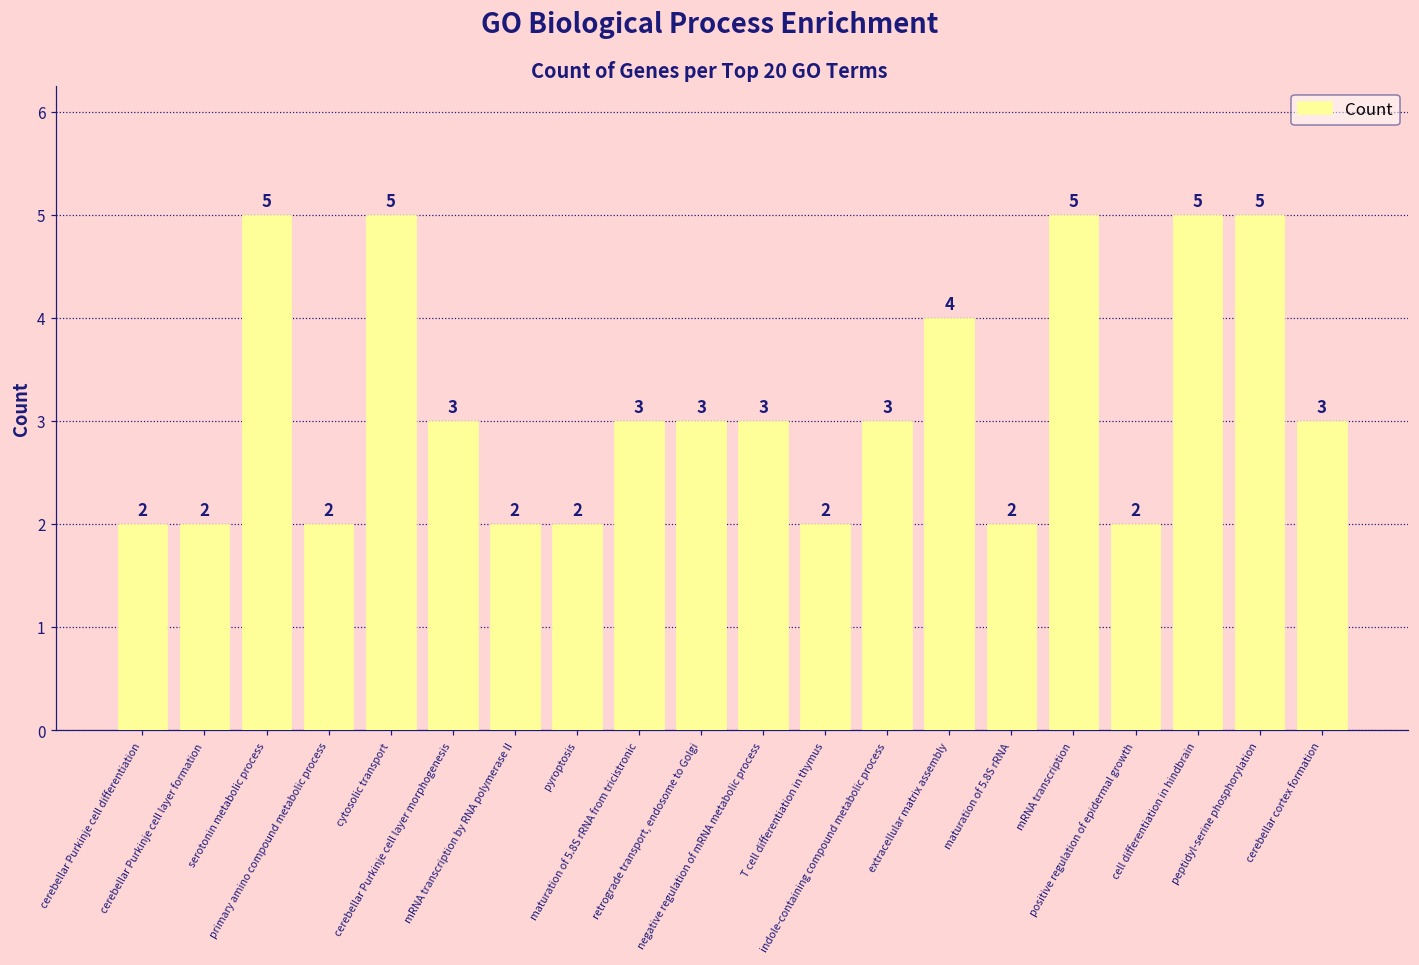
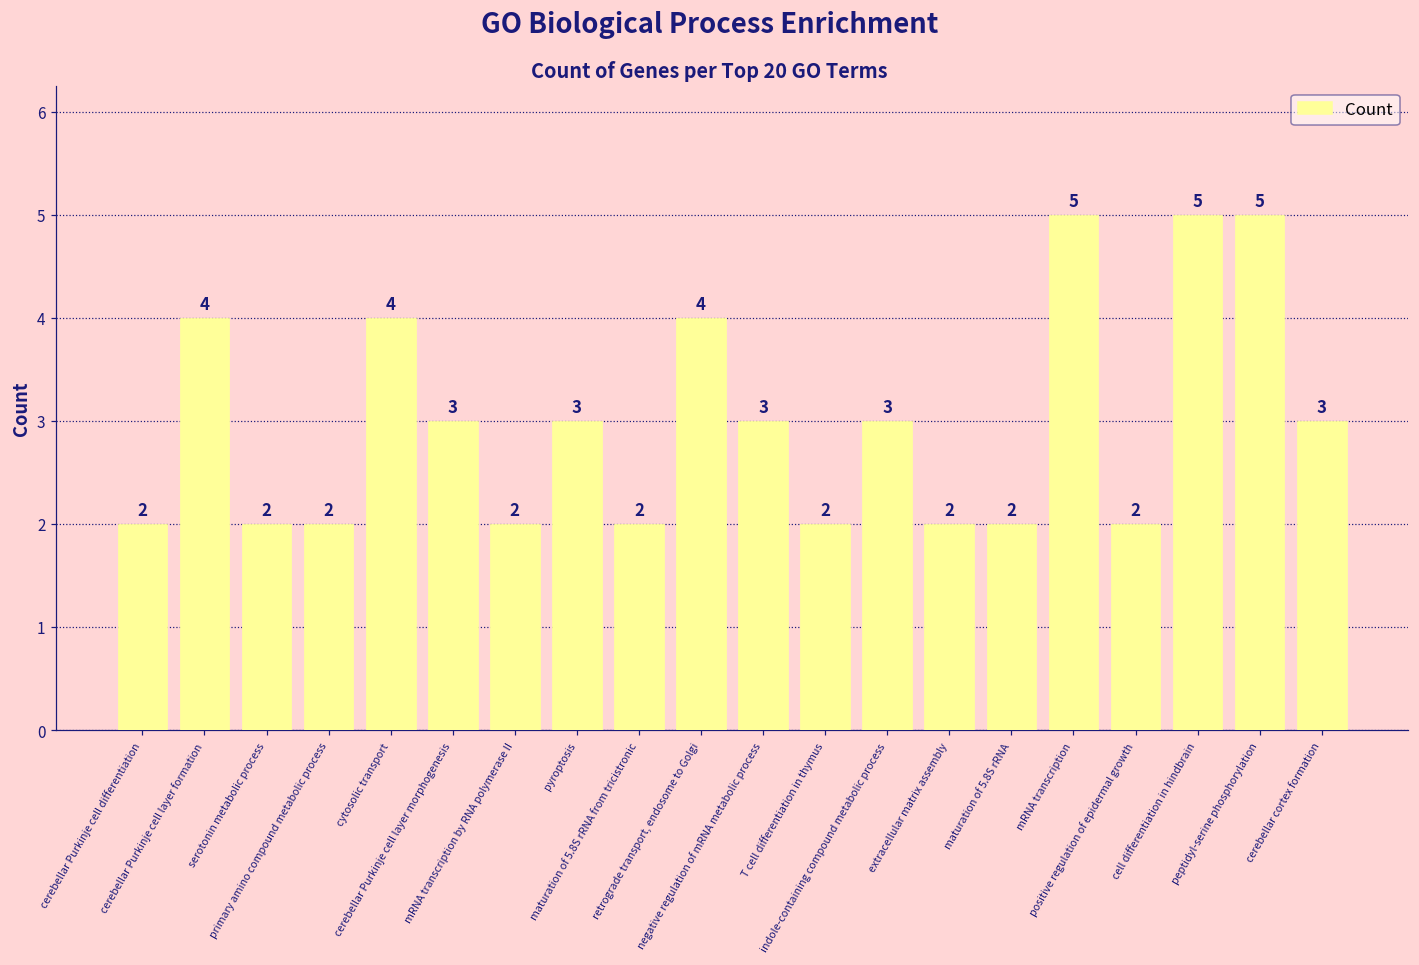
  {
    "cerebellar Purkinje cell differentiation": 2,
-   "cerebellar Purkinje cell layer formation": 2,
-   "serotonin metabolic process": 5,
+   "cerebellar Purkinje cell layer formation": 4,
+   "serotonin metabolic process": 2,
    "primary amino compound metabolic process": 2,
-   "cytosolic transport": 5,
+   "cytosolic transport": 4,
    "cerebellar Purkinje cell layer morphogenesis": 3,
    "mRNA transcription by RNA polymerase II": 2,
-   "pyroptosis": 2,
-   "maturation of 5.8S rRNA from tricistronic": 3,
-   "retrograde transport, endosome to Golgi": 3,
+   "pyroptosis": 3,
+   "maturation of 5.8S rRNA from tricistronic": 2,
+   "retrograde transport, endosome to Golgi": 4,
    "negative regulation of mRNA metabolic process": 3,
    "T cell differentiation in thymus": 2,
    "indole-containing compound metabolic process": 3,
-   "extracellular matrix assembly": 4,
+   "extracellular matrix assembly": 2,
    "maturation of 5.8S rRNA": 2,
    "mRNA transcription": 5,
    "positive regulation of epidermal growth": 2,
    "cell differentiation in hindbrain": 5,
    "peptidyl-serine phosphorylation": 5,
    "cerebellar cortex formation": 3
  }
